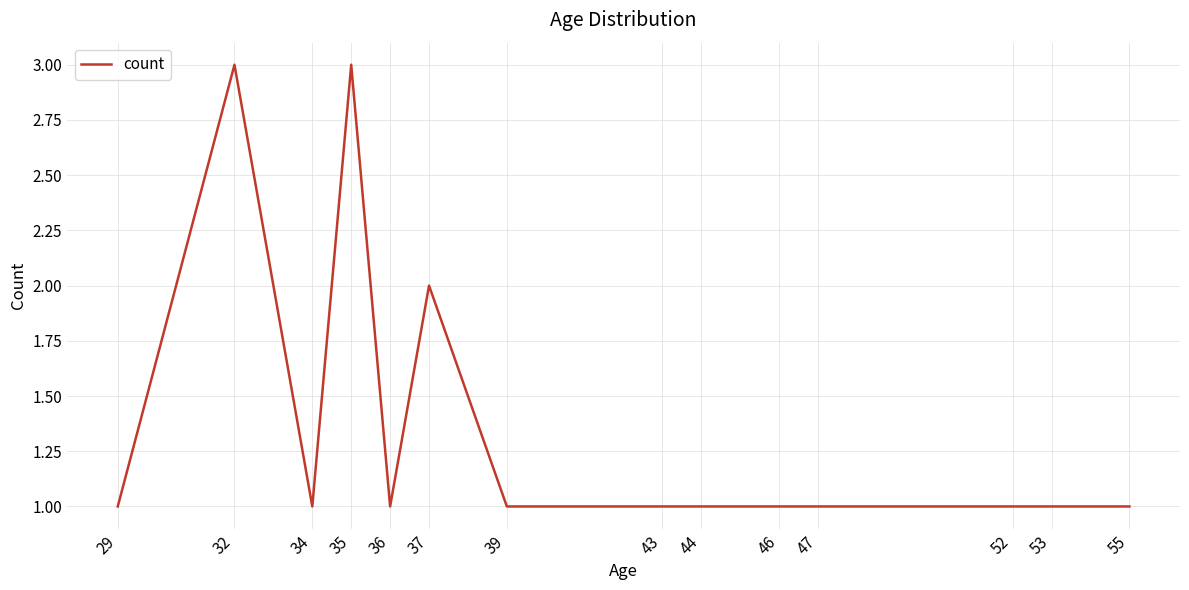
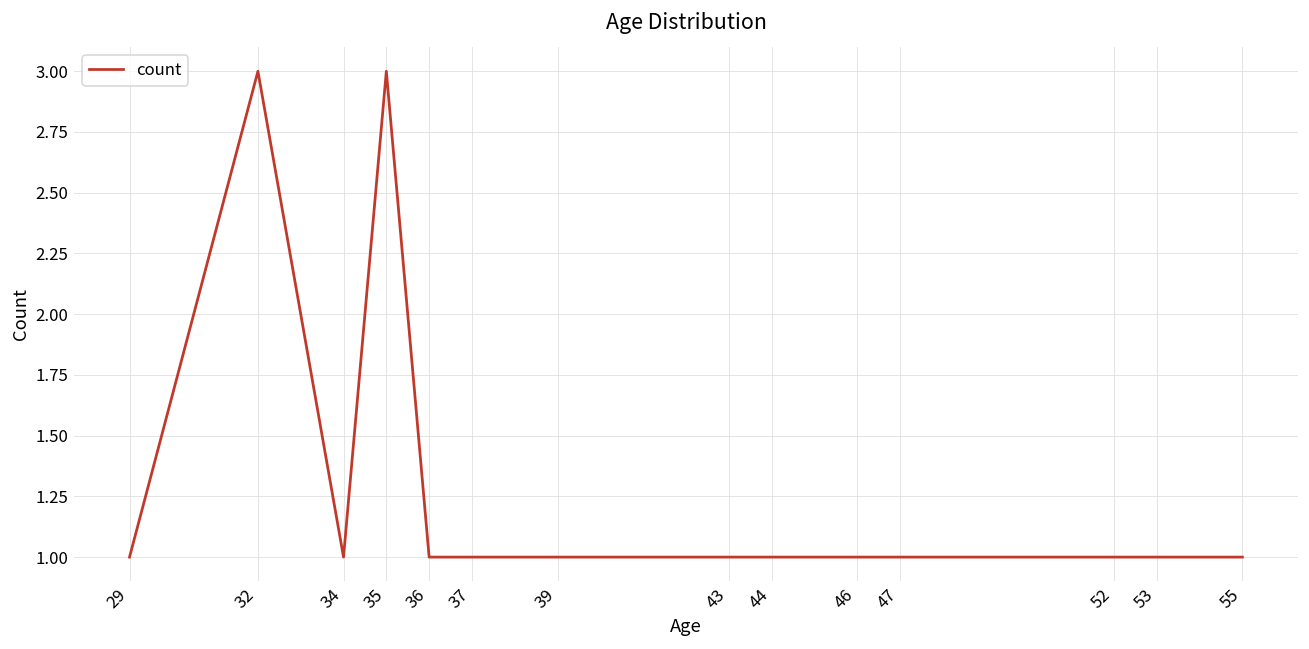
  {
    "29": 1,
    "32": 3,
    "34": 1,
    "35": 3,
    "36": 1,
-   "37": 2,
+   "37": 1,
    "39": 1,
    "43": 1,
    "44": 1,
    "46": 1,
    "47": 1,
    "52": 1,
    "53": 1,
    "55": 1
  }
